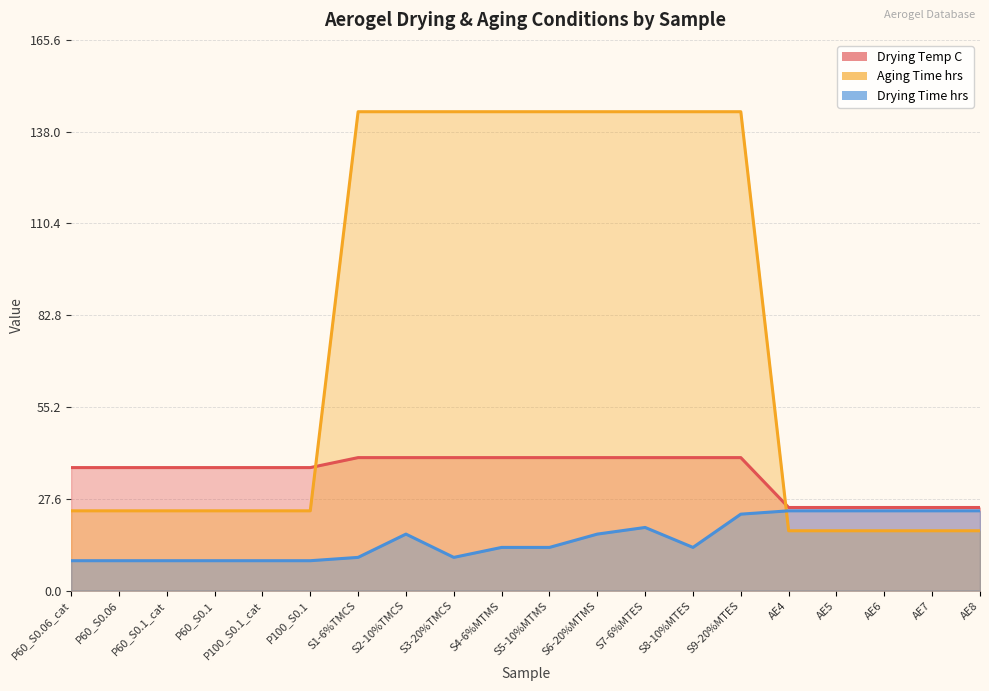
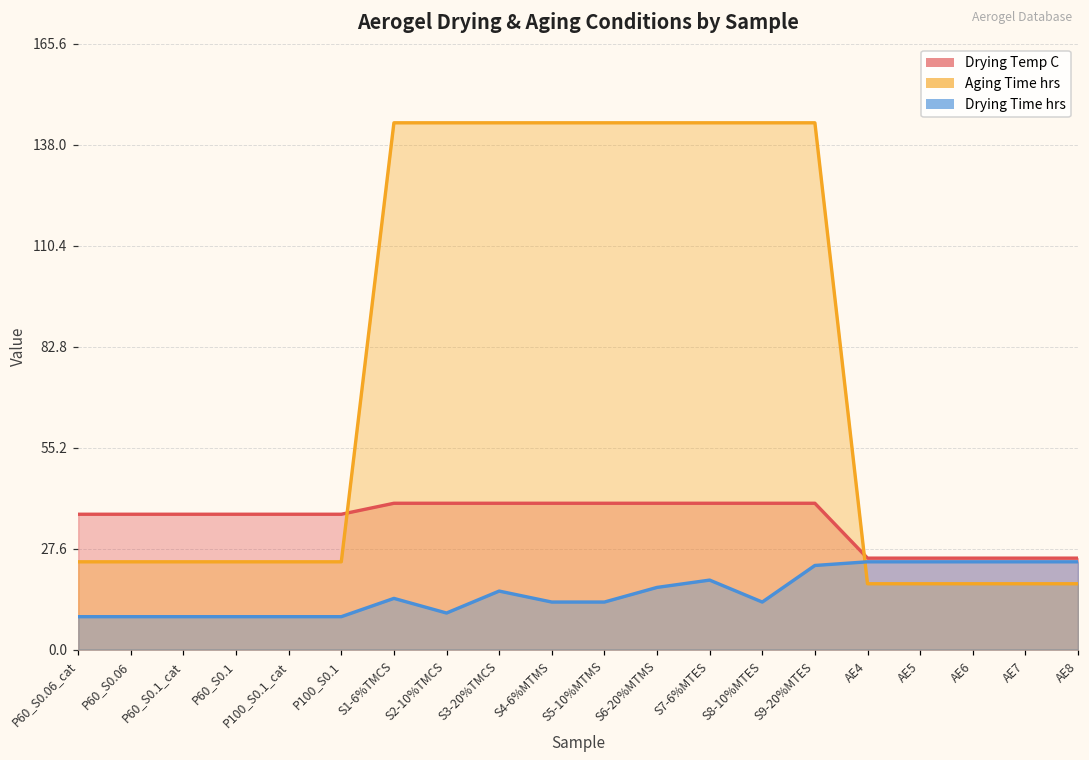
  {
    "Drying Time hrs": {
      "P60_S0.06_cat": 9,
      "P60_S0.06": 9,
      "P60_S0.1_cat": 9,
      "P60_S0.1": 9,
      "P100_S0.1_cat": 9,
      "P100_S0.1": 9,
-     "S1-6%TMCS": 10,
-     "S2-10%TMCS": 17,
-     "S3-20%TMCS": 10,
+     "S1-6%TMCS": 14,
+     "S2-10%TMCS": 10,
+     "S3-20%TMCS": 16,
      "S4-6%MTMS": 13,
      "S5-10%MTMS": 13,
      "S6-20%MTMS": 17,
      "S7-6%MTES": 19,
      "S8-10%MTES": 13,
      "S9-20%MTES": 23,
      "AE4": 24,
      "AE5": 24,
      "AE6": 24,
      "AE7": 24,
      "AE8": 24
    }
  }
